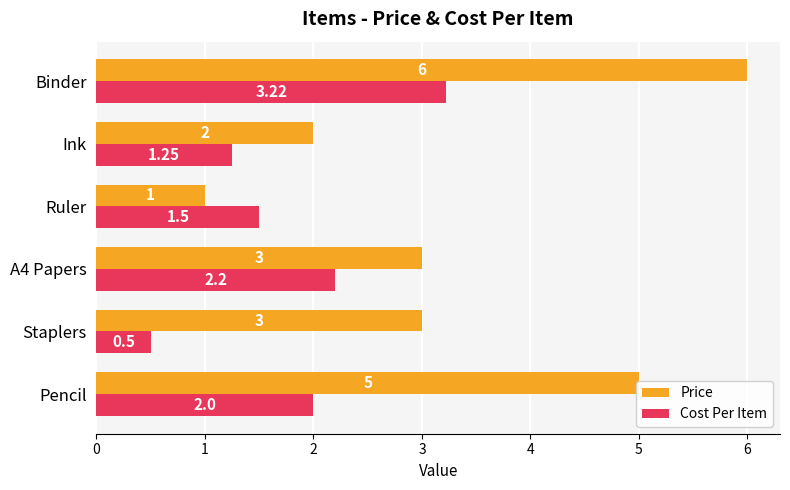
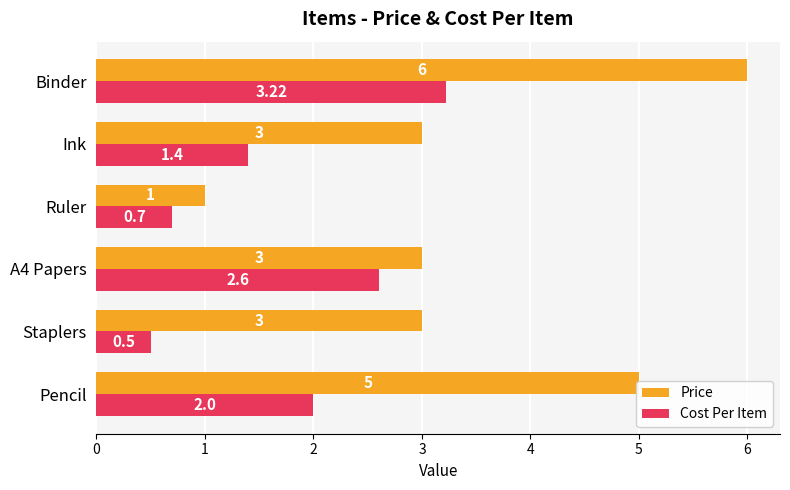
  {
    "Price": {
      "Binder": 6,
-     "Ink": 2,
+     "Ink": 3,
      "Ruler": 1,
      "A4 Papers": 3,
      "Staplers": 3
    },
    "Cost Per Item": {
      "Binder": 3.22,
-     "Ink": 1.25,
-     "Ruler": 1.5,
-     "A4 Papers": 2.2,
+     "Ink": 1.4,
+     "Ruler": 0.7,
+     "A4 Papers": 2.6,
      "Staplers": 0.5,
      "Pencil": 2.0
    }
  }
